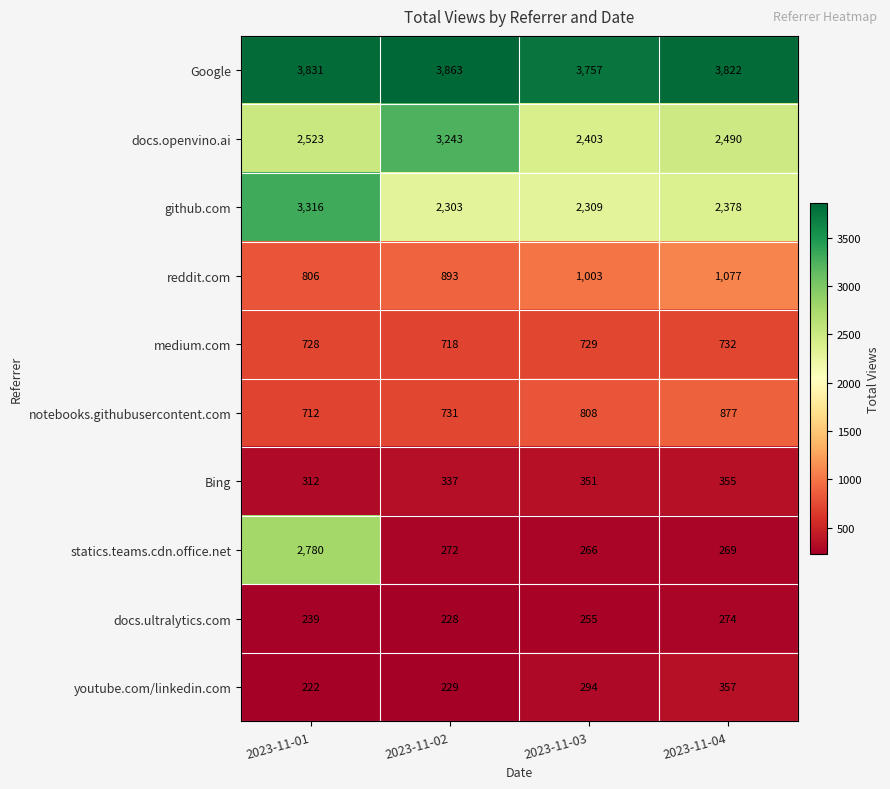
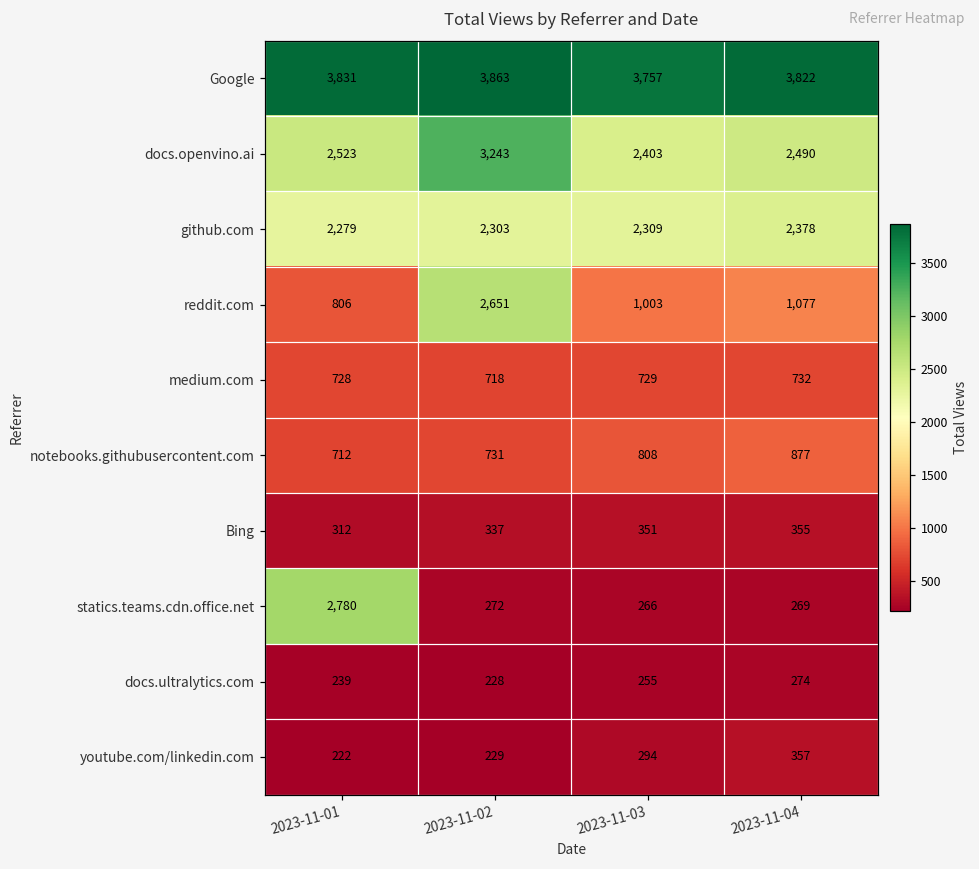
  {
    "Google": {
      "2023-11-01": "3,831",
      "2023-11-02": "3,863",
      "2023-11-03": "3,757",
      "2023-11-04": "3,822"
    },
    "docs.openvino.ai": {
      "2023-11-01": "2,523",
      "2023-11-02": "3,243",
      "2023-11-03": "2,403",
      "2023-11-04": "2,490"
    },
    "github.com": {
-     "2023-11-01": "3,316",
+     "2023-11-01": "2,279",
      "2023-11-02": "2,303",
      "2023-11-03": "2,309",
      "2023-11-04": "2,378"
    },
    "reddit.com": {
      "2023-11-01": "806",
-     "2023-11-02": "893",
+     "2023-11-02": "2,651",
      "2023-11-03": "1,003",
      "2023-11-04": "1,077"
    },
    "medium.com": {
      "2023-11-01": "728",
      "2023-11-02": "718",
      "2023-11-03": "729",
      "2023-11-04": "732"
    },
    "notebooks.githubusercontent.com": {
      "2023-11-01": "712",
      "2023-11-02": "731",
      "2023-11-03": "808",
      "2023-11-04": "877"
    },
    "Bing": {
      "2023-11-01": "312",
      "2023-11-02": "337",
      "2023-11-03": "351",
      "2023-11-04": "355"
    },
    "statics.teams.cdn.office.net": {
      "2023-11-01": "2,780",
      "2023-11-02": "272",
      "2023-11-03": "266",
      "2023-11-04": "269"
    },
    "docs.ultralytics.com": {
      "2023-11-01": "239",
      "2023-11-02": "228",
      "2023-11-03": "255",
      "2023-11-04": "274"
    },
    "youtube.com/linkedin.com": {
      "2023-11-01": "222",
      "2023-11-02": "229",
      "2023-11-03": "294",
      "2023-11-04": "357"
    }
  }
